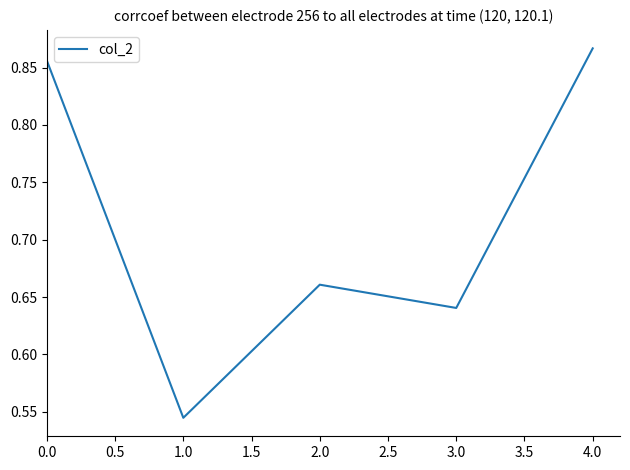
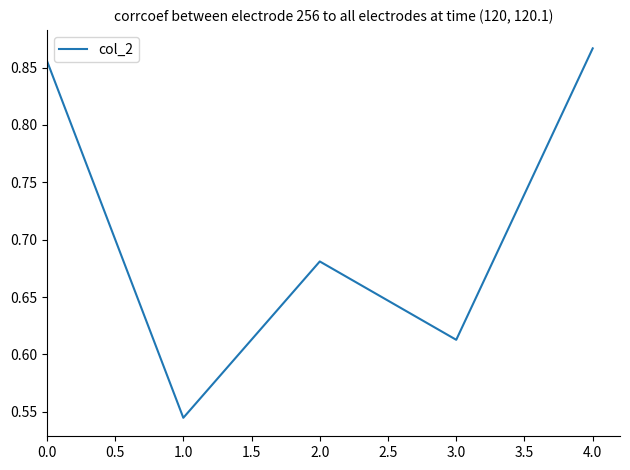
  {
    "0.0": 0.856,
    "1.0": 0.545,
-   "2.0": 0.661,
-   "3.0": 0.640,
+   "2.0": 0.681,
+   "3.0": 0.613,
    "4.0": 0.867
  }
